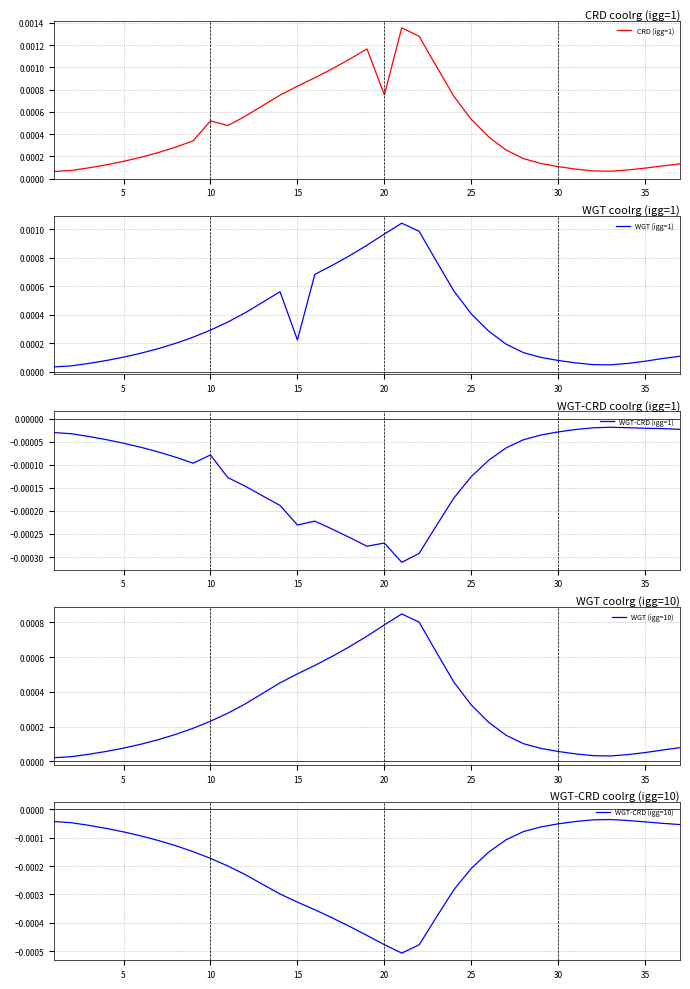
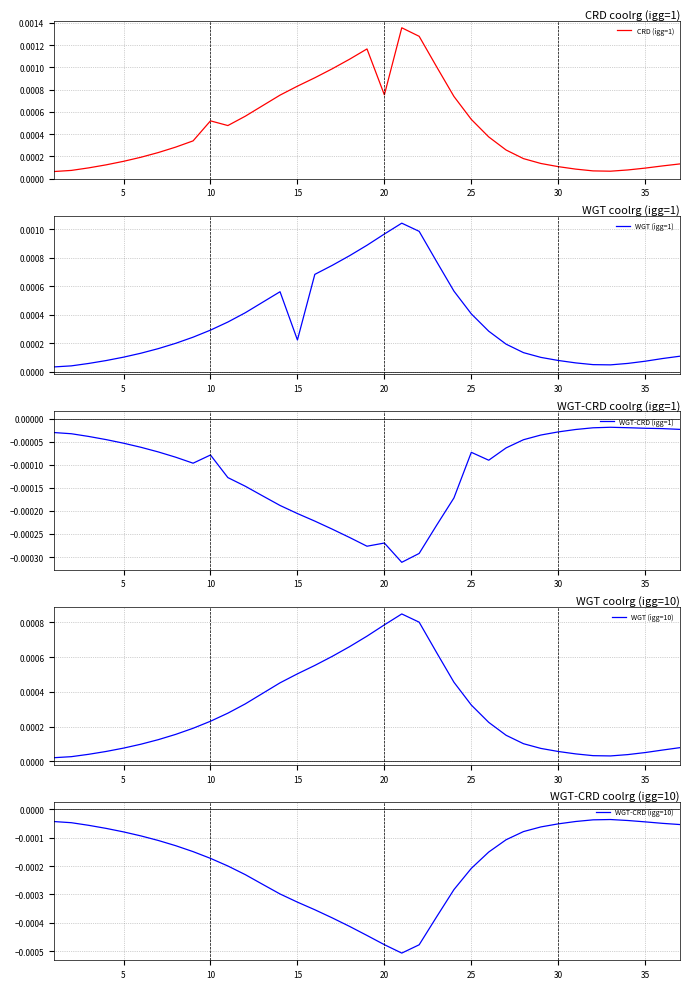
  {
    "CRD coolrg (igg=1)": {
      "5": 0.00016,
      "10": 0.00052,
      "15": 0.00083,
      "20": 0.00075,
      "25": 0.00053,
      "30": 0.00011,
      "35": 0.00009
    },
    "WGT coolrg (igg=1)": {
      "5": 0.00010,
      "10": 0.00029,
      "15": 0.00022,
      "20": 0.00097,
      "25": 0.00041,
      "30": 0.00008,
      "35": 0.00007
    },
    "WGT-CRD coolrg (igg=1)": {
      "5": -0.00005,
      "10": -0.00008,
-     "15": -0.00023,
+     "15": -0.00021,
      "20": -0.00027,
-     "25": -0.00013,
+     "25": -0.00007,
      "30": -0.00003,
      "35": -0.00002
    },
    "WGT coolrg (igg=10)": {
      "5": 0.00008,
      "10": 0.00023,
      "15": 0.00050,
      "20": 0.00079,
      "25": 0.00032,
      "30": 0.00006,
      "35": 0.00005
    },
    "WGT-CRD coolrg (igg=10)": {
      "5": -0.00008,
      "10": -0.00017,
      "15": -0.00033,
      "20": -0.00048,
      "25": -0.00021,
      "30": -0.00005,
      "35": -0.00004
    }
  }
